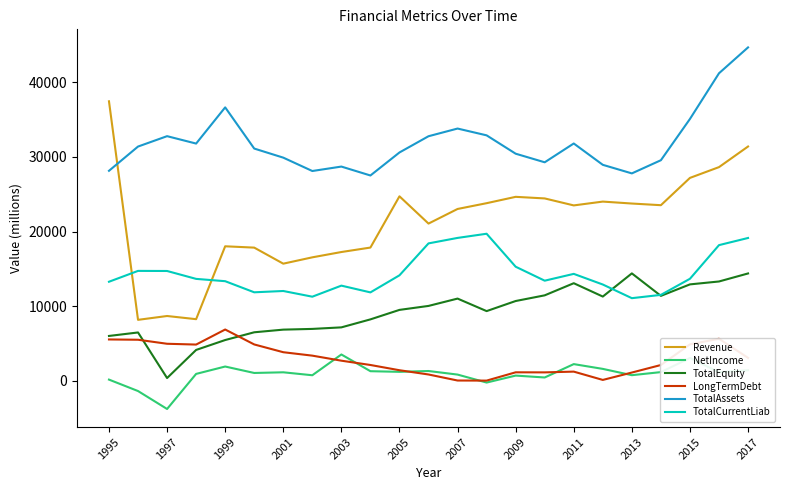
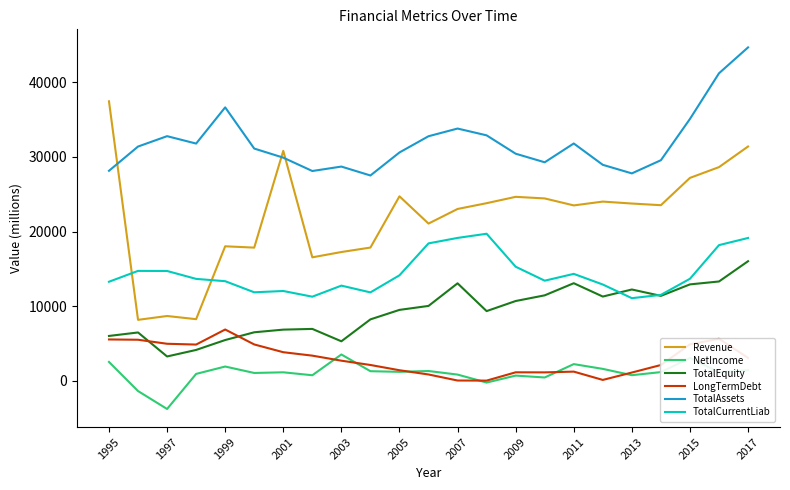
  {
    "Revenue": {
      "1995": 37000,
      "1997": 9000,
      "1999": 18000,
-     "2001": 16000,
+     "2001": 31000,
      "2003": 17000,
      "2005": 25000,
      "2007": 23000,
      "2009": 25000,
      "2011": 23000,
      "2013": 24000,
      "2015": 27000,
      "2017": 31000
    },
    "NetIncome": {
-     "1995": 0,
+     "1995": 3000,
      "1997": -4000,
      "1999": 2000,
      "2001": 1000,
      "2003": 4000,
      "2007": 1000,
      "2009": 1000,
      "2011": 2000,
      "2013": 1000
    },
    "TotalEquity": {
      "1995": 6000,
-     "1997": 0,
+     "1997": 3000,
      "1999": 5000,
      "2001": 7000,
-     "2003": 7000,
+     "2003": 5000,
      "2005": 9000,
-     "2007": 11000,
+     "2007": 13000,
      "2009": 11000,
      "2011": 13000,
-     "2013": 14000,
+     "2013": 12000,
      "2015": 13000,
-     "2017": 14000
+     "2017": 16000
    },
    "LongTermDebt": {
      "1995": 6000,
      "1997": 5000,
      "1999": 7000,
      "2001": 4000,
      "2003": 3000,
      "2007": 0,
      "2009": 1000,
      "2011": 1000,
      "2013": 1000
    }
  }
